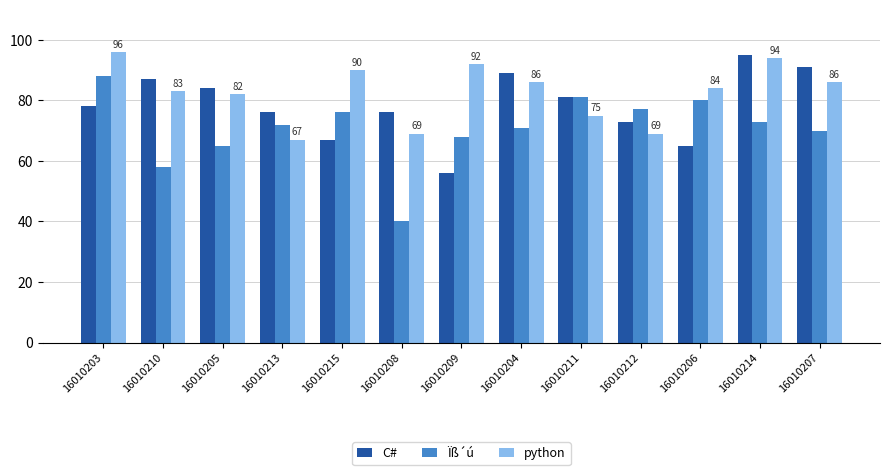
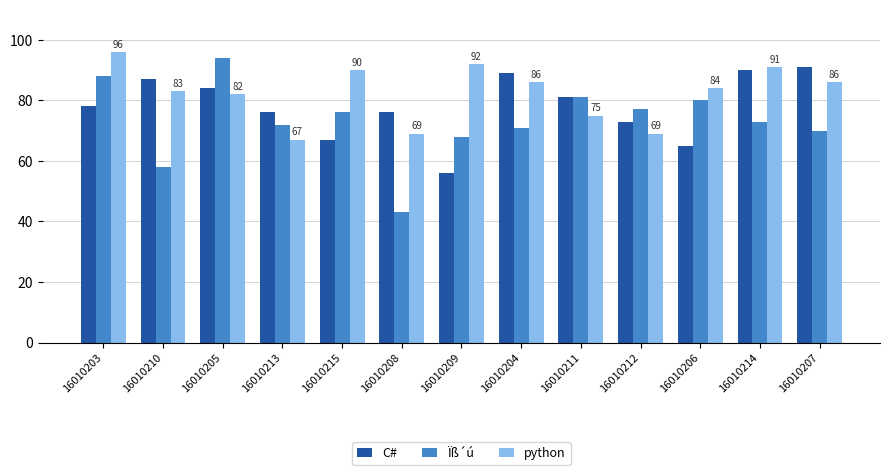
  {
    "C#": {
      "16010203": 78,
      "16010210": 87,
      "16010205": 84,
      "16010213": 76,
      "16010208": 76,
      "16010209": 56,
      "16010204": 89,
      "16010211": 81,
      "16010212": 73,
      "16010206": 65,
-     "16010214": 95
+     "16010214": 90
    },
    "Ïß´ú": {
      "16010203": 88,
      "16010210": 58,
-     "16010205": 65,
+     "16010205": 94,
      "16010213": 72,
      "16010215": 76,
-     "16010208": 40,
+     "16010208": 43,
      "16010209": 68,
      "16010204": 71,
      "16010211": 81,
      "16010212": 77,
      "16010206": 80,
      "16010214": 73,
      "16010207": 70
    },
    "python": {
      "16010203": 96,
      "16010210": 83,
      "16010205": 82,
      "16010213": 67,
      "16010215": 90,
      "16010208": 69,
      "16010209": 92,
      "16010204": 86,
      "16010211": 75,
      "16010212": 69,
      "16010206": 84,
-     "16010214": 94,
+     "16010214": 91,
      "16010207": 86
    }
  }
